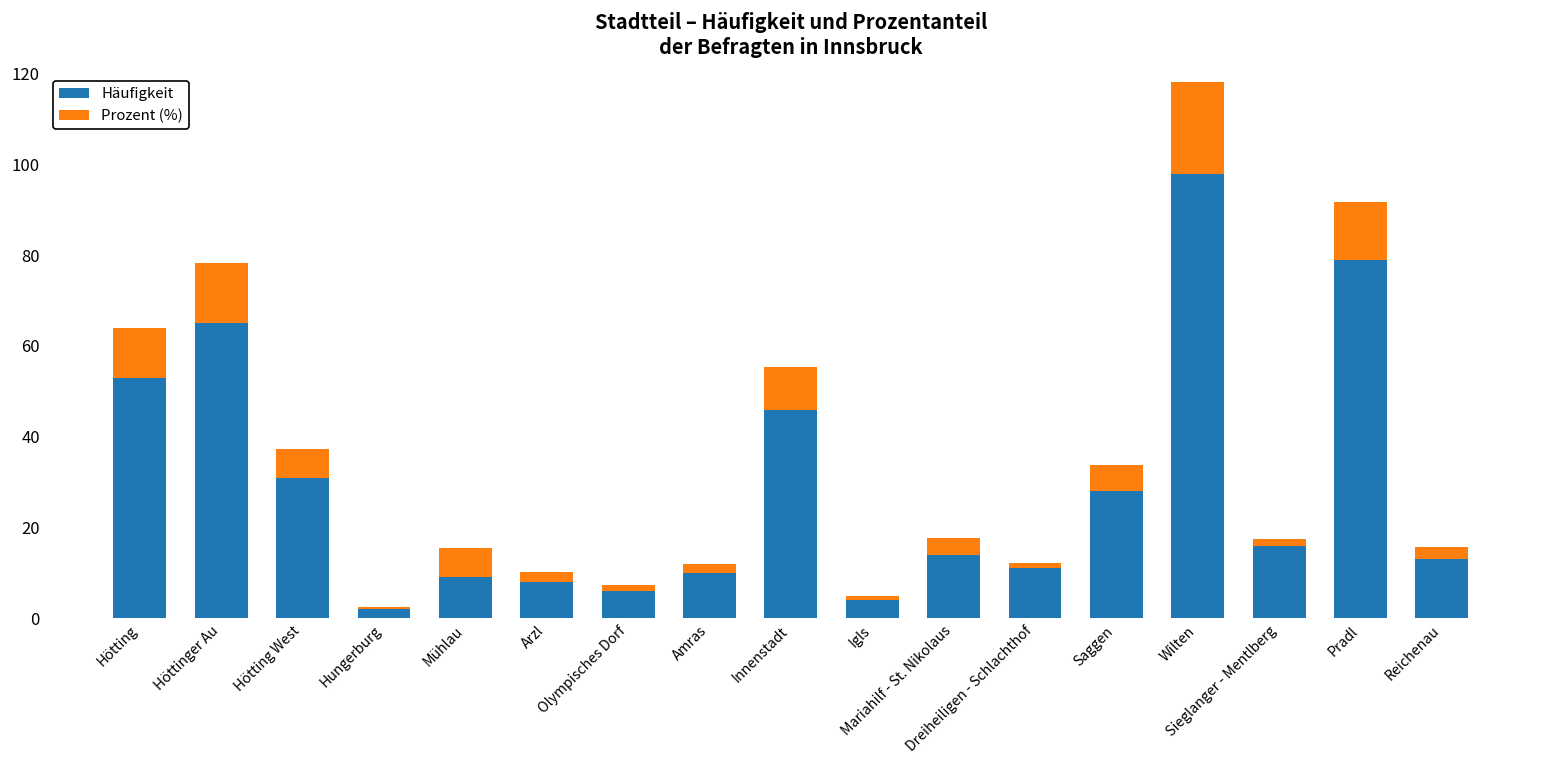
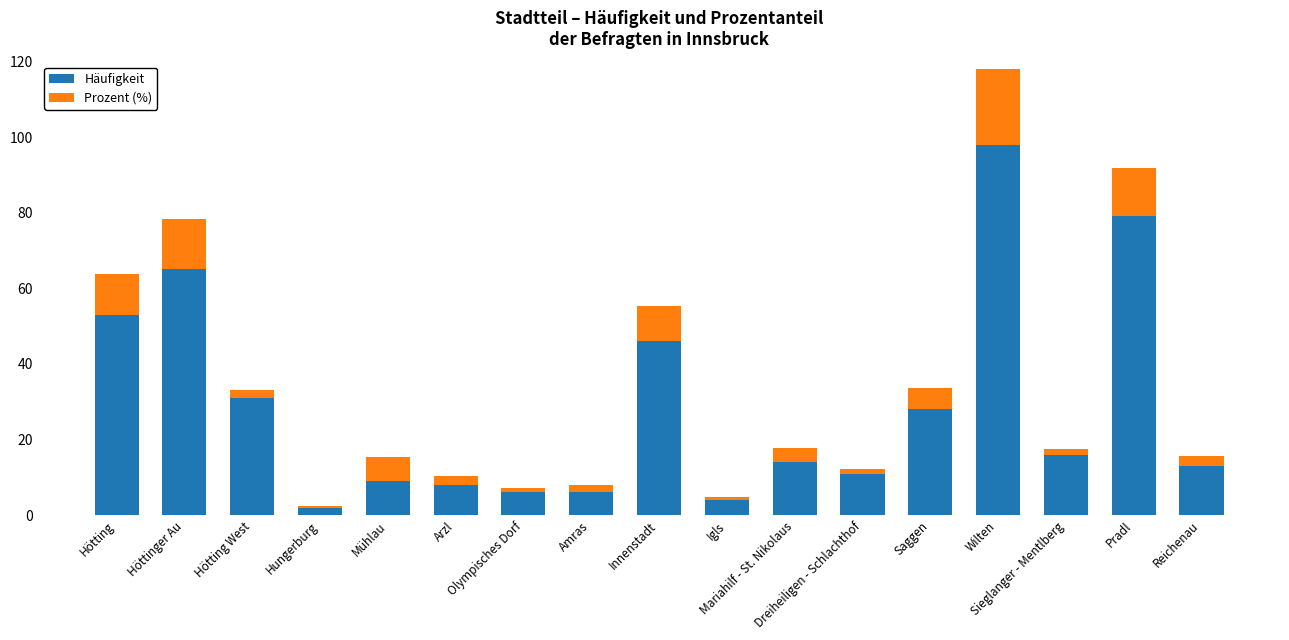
  {
    "Häufigkeit": {
      "Hötting": 53,
      "Höttinger Au": 65,
      "Hötting West": 31,
      "Hungerburg": 2,
      "Mühlau": 9,
      "Arzl": 8,
      "Olympisches Dorf": 6,
-     "Amras": 10,
+     "Amras": 6,
      "Innenstadt": 46,
      "Igls": 4,
      "Mariahilf - St. Nikolaus": 14,
      "Dreiheiligen - Schlachthof": 11,
      "Saggen": 28,
      "Wilten": 98,
      "Sieglanger - Mentlberg": 16,
      "Pradl": 79,
      "Reichenau": 13
    },
    "Prozent (%)": {
      "Hötting": 11,
      "Höttinger Au": 13,
-     "Hötting West": 6,
+     "Hötting West": 2,
      "Mühlau": 6,
      "Arzl": 2,
      "Olympisches Dorf": 1,
      "Amras": 2,
      "Innenstadt": 9,
      "Igls": 1,
      "Mariahilf - St. Nikolaus": 4,
      "Dreiheiligen - Schlachthof": 1,
      "Saggen": 6,
      "Wilten": 20,
      "Sieglanger - Mentlberg": 1,
      "Pradl": 13,
      "Reichenau": 3
    }
  }
